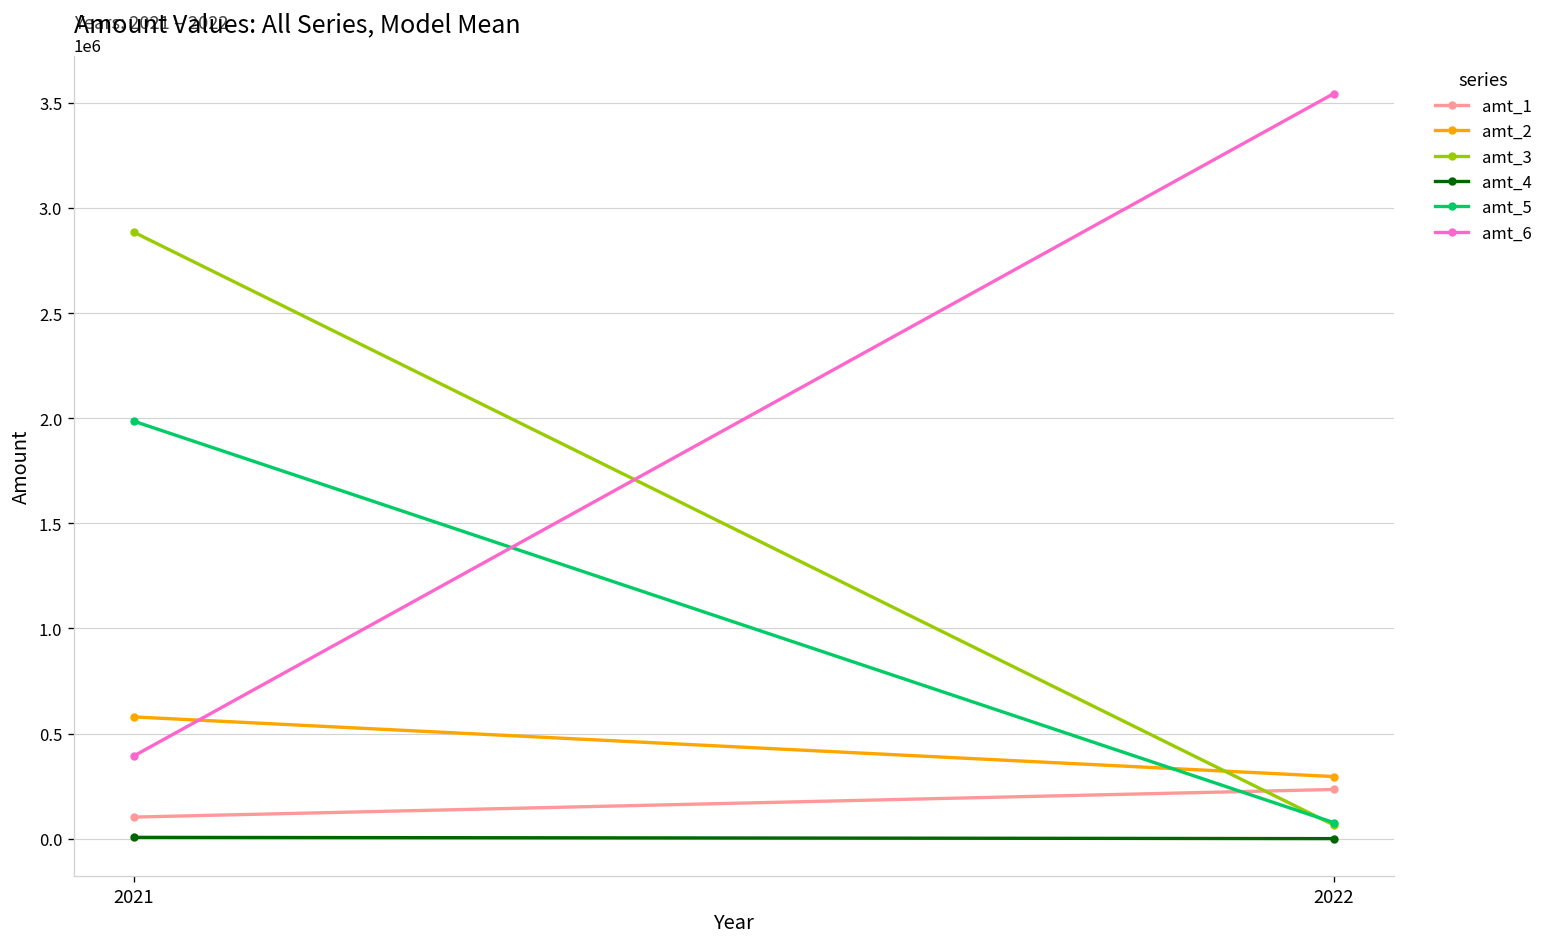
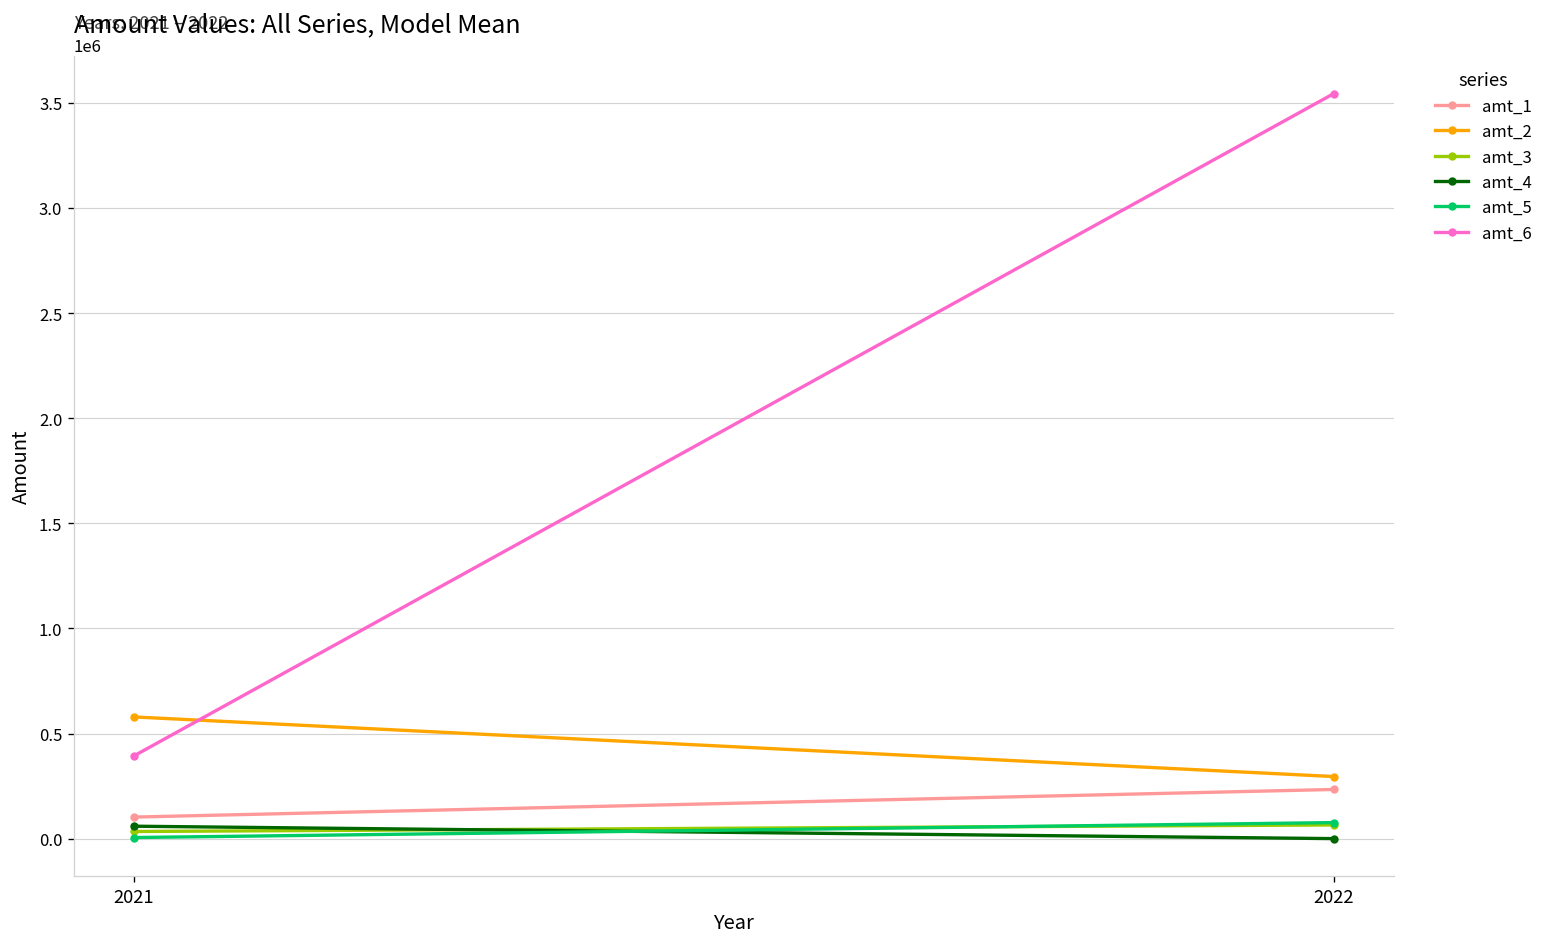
  {
    "amt_1": {
      "2021": 100000,
      "2022": 230000
    },
    "amt_2": {
      "2021": 580000,
      "2022": 300000
    },
    "amt_3": {
-     "2021": 2880000
+     "2021": 30000
    },
    "amt_4": {
-     "2021": 10000,
+     "2021": 60000,
      "2022": 0
    },
    "amt_5": {
-     "2021": 1990000
+     "2021": 10000
    },
    "amt_6": {
      "2021": 390000,
      "2022": 3540000
    }
  }
